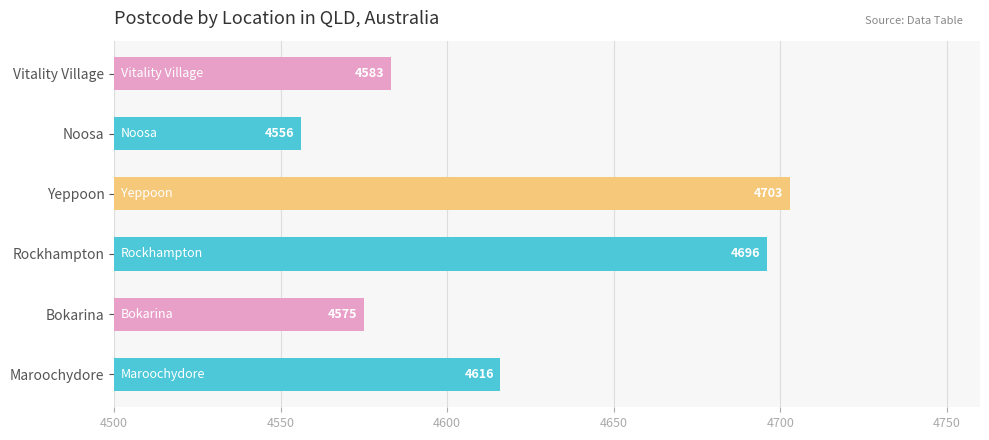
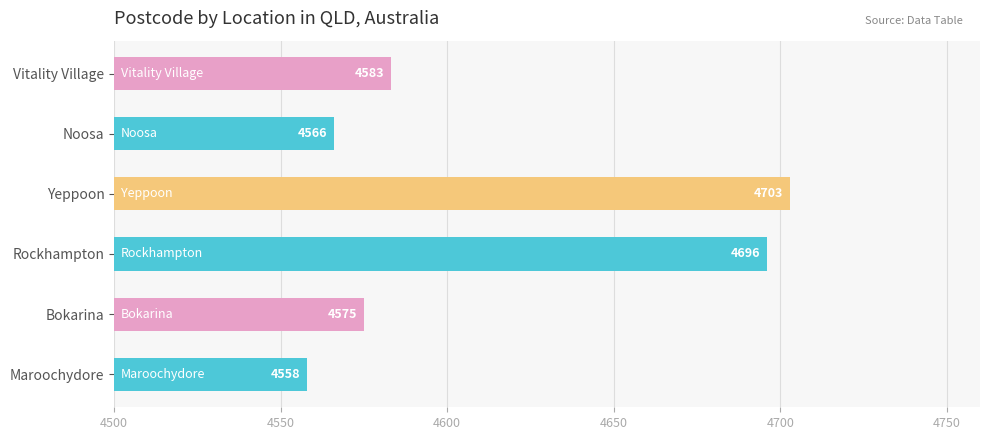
  {
    "Vitality Village": 4583,
-   "Noosa": 4556,
+   "Noosa": 4566,
    "Yeppoon": 4703,
    "Rockhampton": 4696,
    "Bokarina": 4575,
-   "Maroochydore": 4616
+   "Maroochydore": 4558
  }
